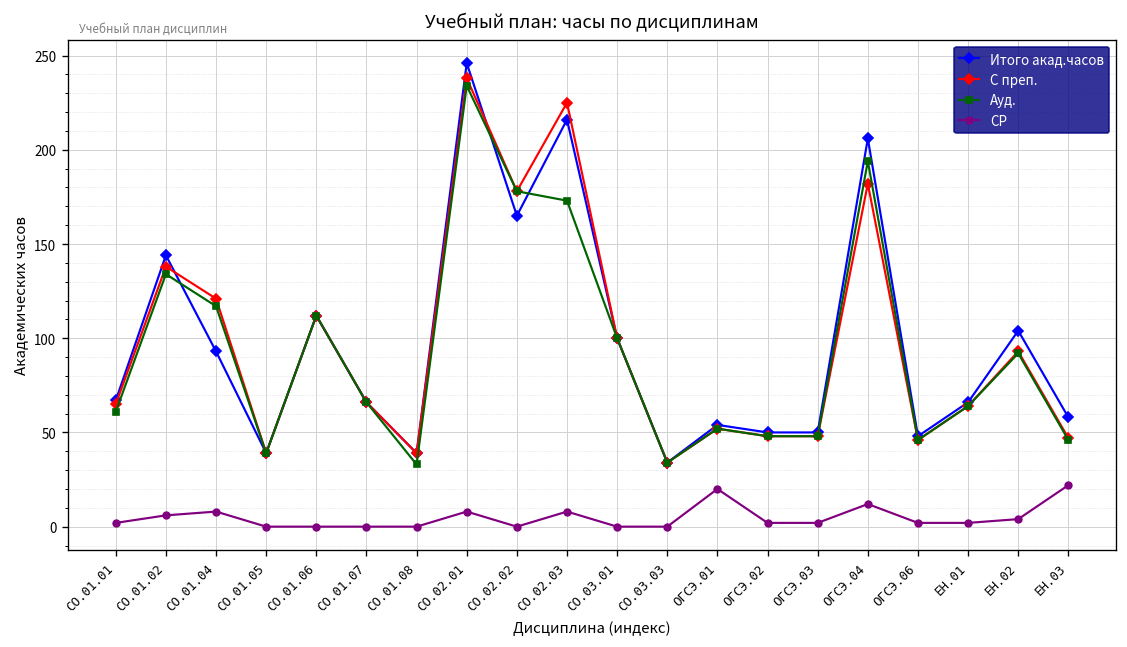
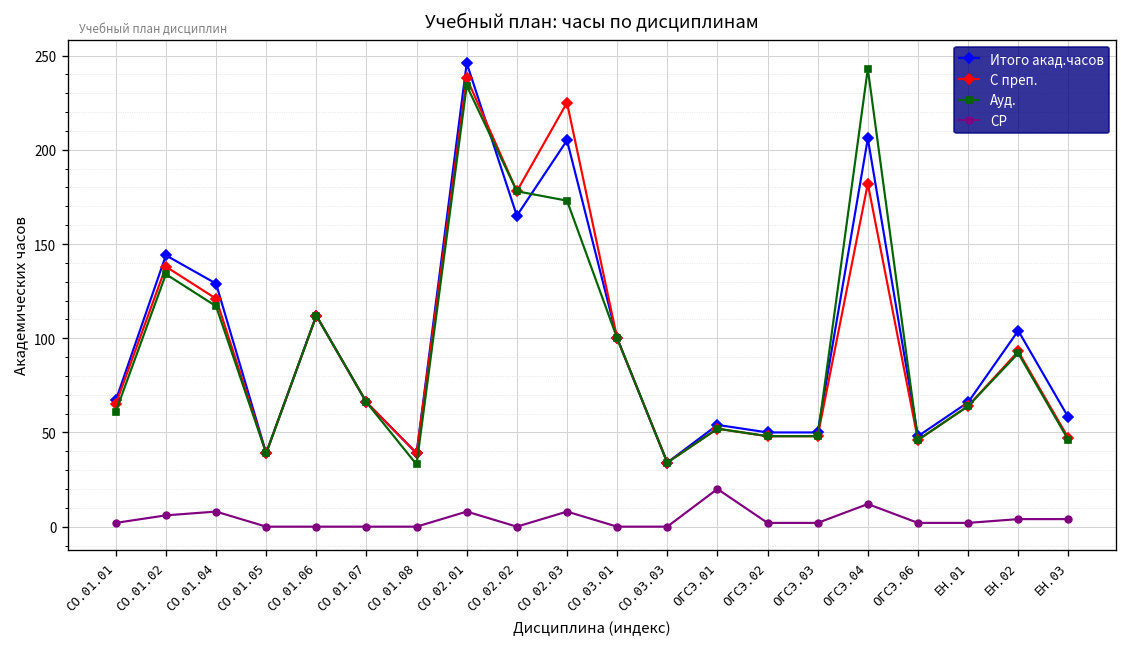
  {
    "Итого акад.часов": {
      "СО.01.01": 67,
      "СО.01.02": 144,
-     "СО.01.04": 93,
+     "СО.01.04": 129,
      "СО.02.01": 246,
      "СО.02.02": 165,
-     "СО.02.03": 216,
+     "СО.02.03": 205,
      "ОГСЭ.01": 54,
      "ОГСЭ.02": 50,
      "ОГСЭ.03": 50,
      "ОГСЭ.04": 206,
      "ОГСЭ.06": 48,
      "ЕН.01": 66,
      "ЕН.02": 104,
      "ЕН.03": 58
    },
    "С преп.": {
      "СО.01.01": 65,
      "СО.01.02": 138,
      "СО.01.04": 121,
      "СО.02.01": 238,
      "СО.02.03": 225,
      "ОГСЭ.04": 182
    },
    "Ауд.": {
      "СО.01.01": 61,
      "СО.01.02": 134,
      "СО.01.04": 117,
      "СО.01.08": 33,
      "СО.02.01": 234,
      "СО.02.03": 173,
-     "ОГСЭ.04": 194
+     "ОГСЭ.04": 243
    },
    "СР": {
      "СО.01.01": 2,
      "СО.01.02": 6,
      "СО.01.04": 8,
      "СО.01.05": 0,
      "СО.01.06": 0,
      "СО.01.07": 0,
      "СО.01.08": 0,
      "СО.02.01": 8,
      "СО.02.02": 0,
      "СО.02.03": 8,
      "СО.03.01": 0,
      "СО.03.03": 0,
      "ОГСЭ.01": 20,
      "ОГСЭ.02": 2,
      "ОГСЭ.03": 2,
      "ОГСЭ.04": 12,
      "ОГСЭ.06": 2,
      "ЕН.01": 2,
      "ЕН.02": 4,
-     "ЕН.03": 22
+     "ЕН.03": 4
    }
  }
